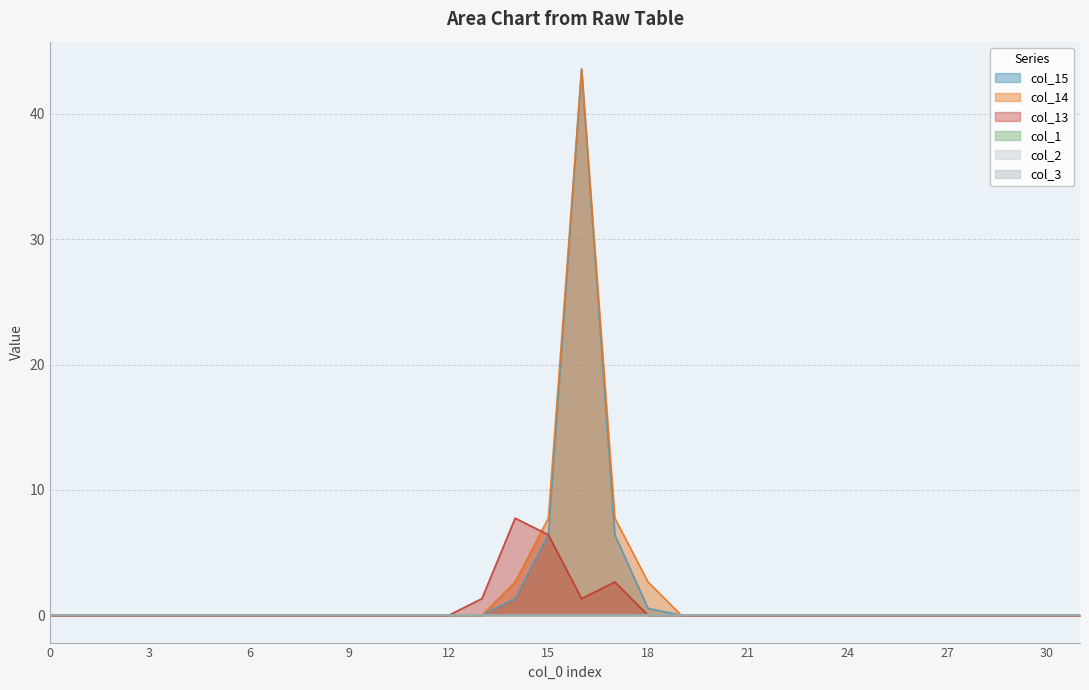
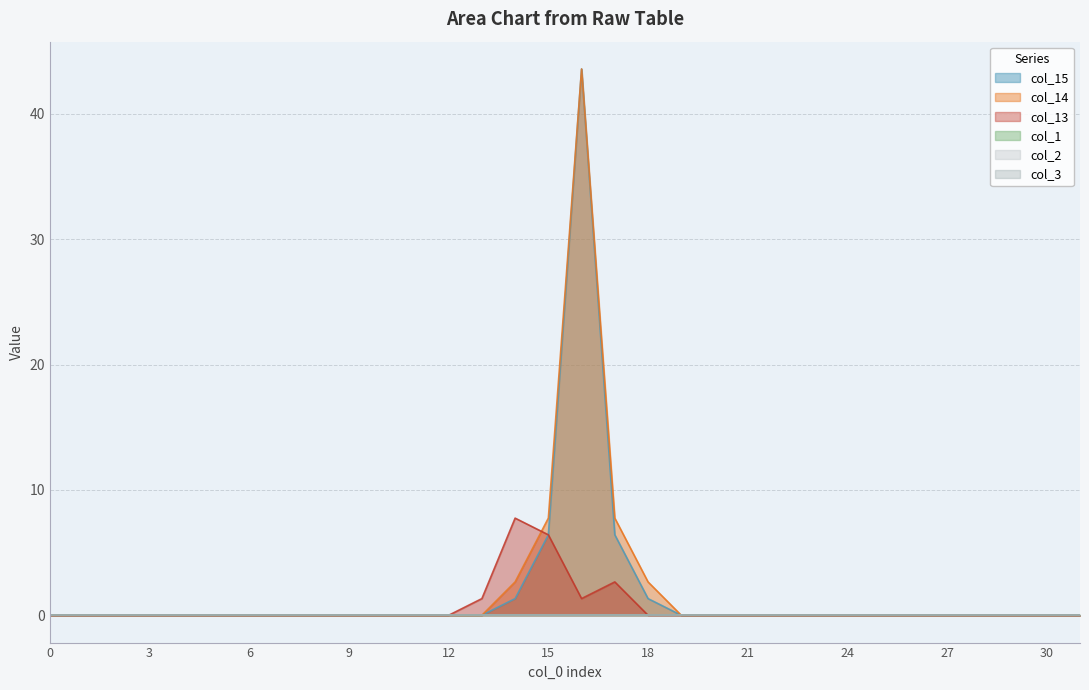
  {
    "col_15": {
-     "18": 0.6
+     "18": 1.3
    },
    "col_3": {
      "15": 0.0
    }
  }
